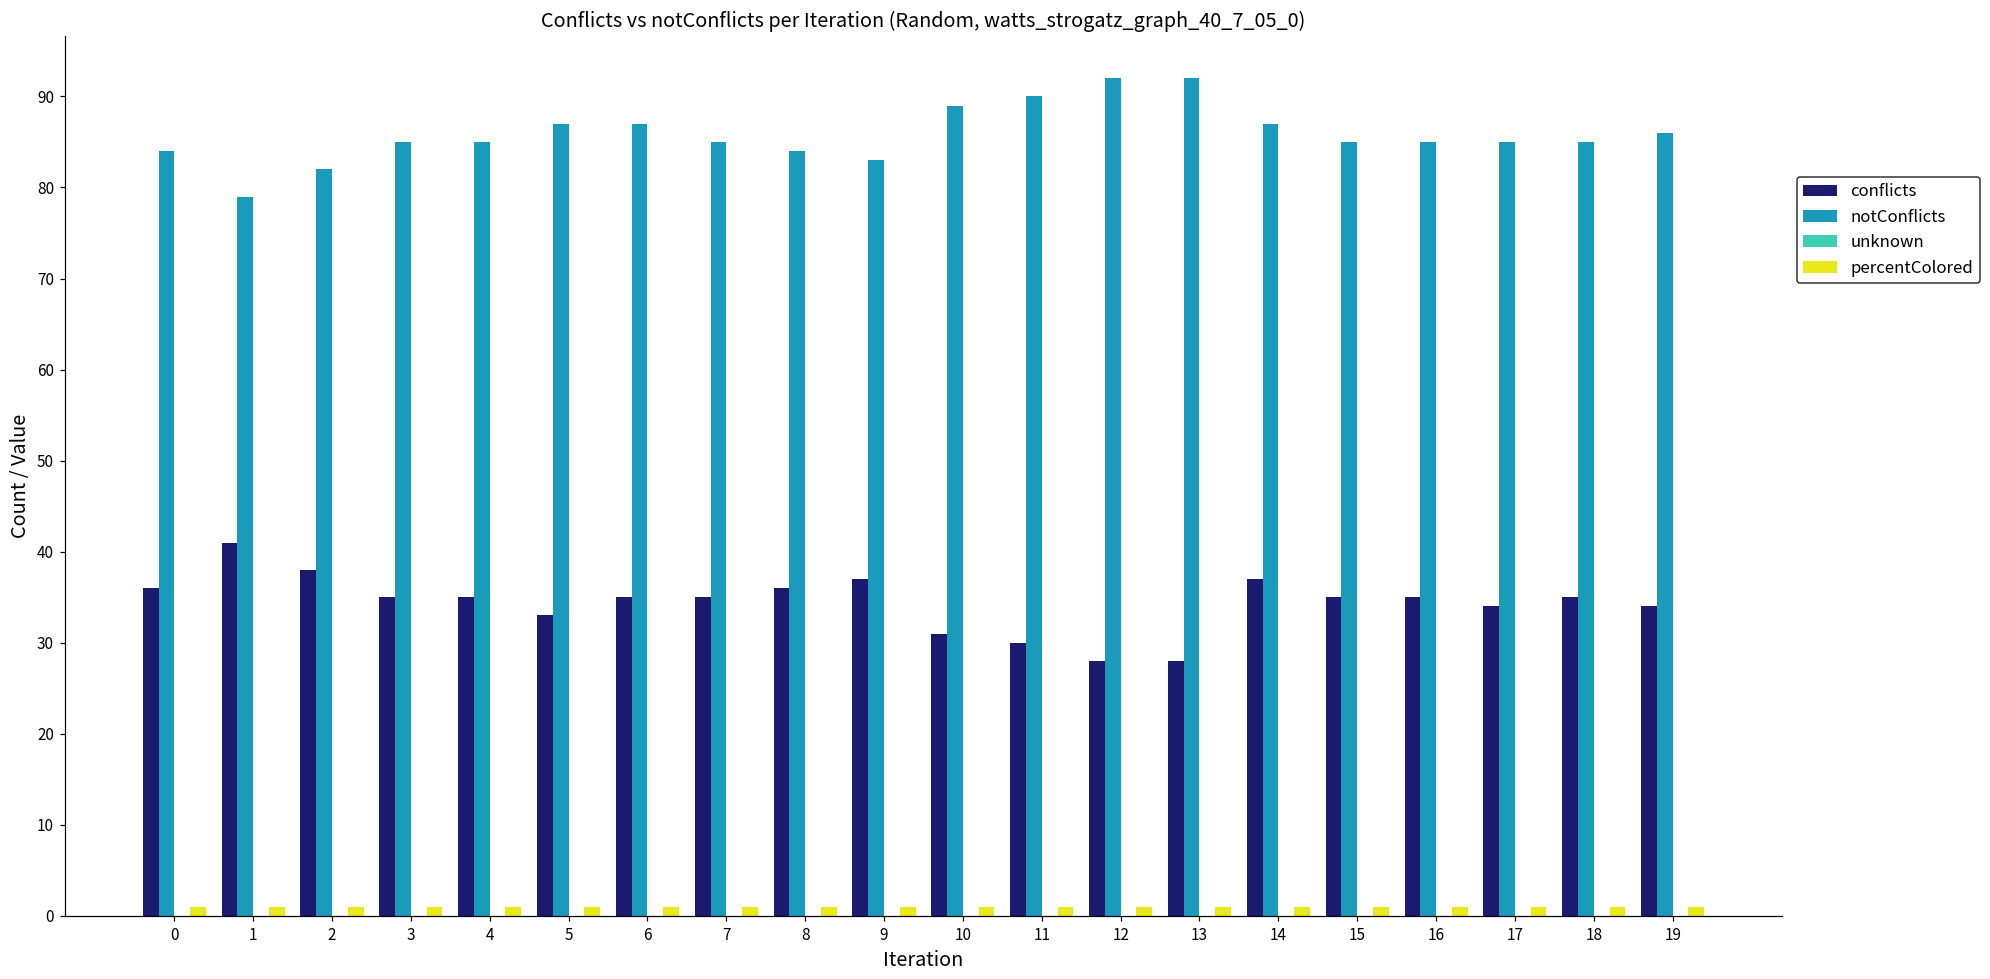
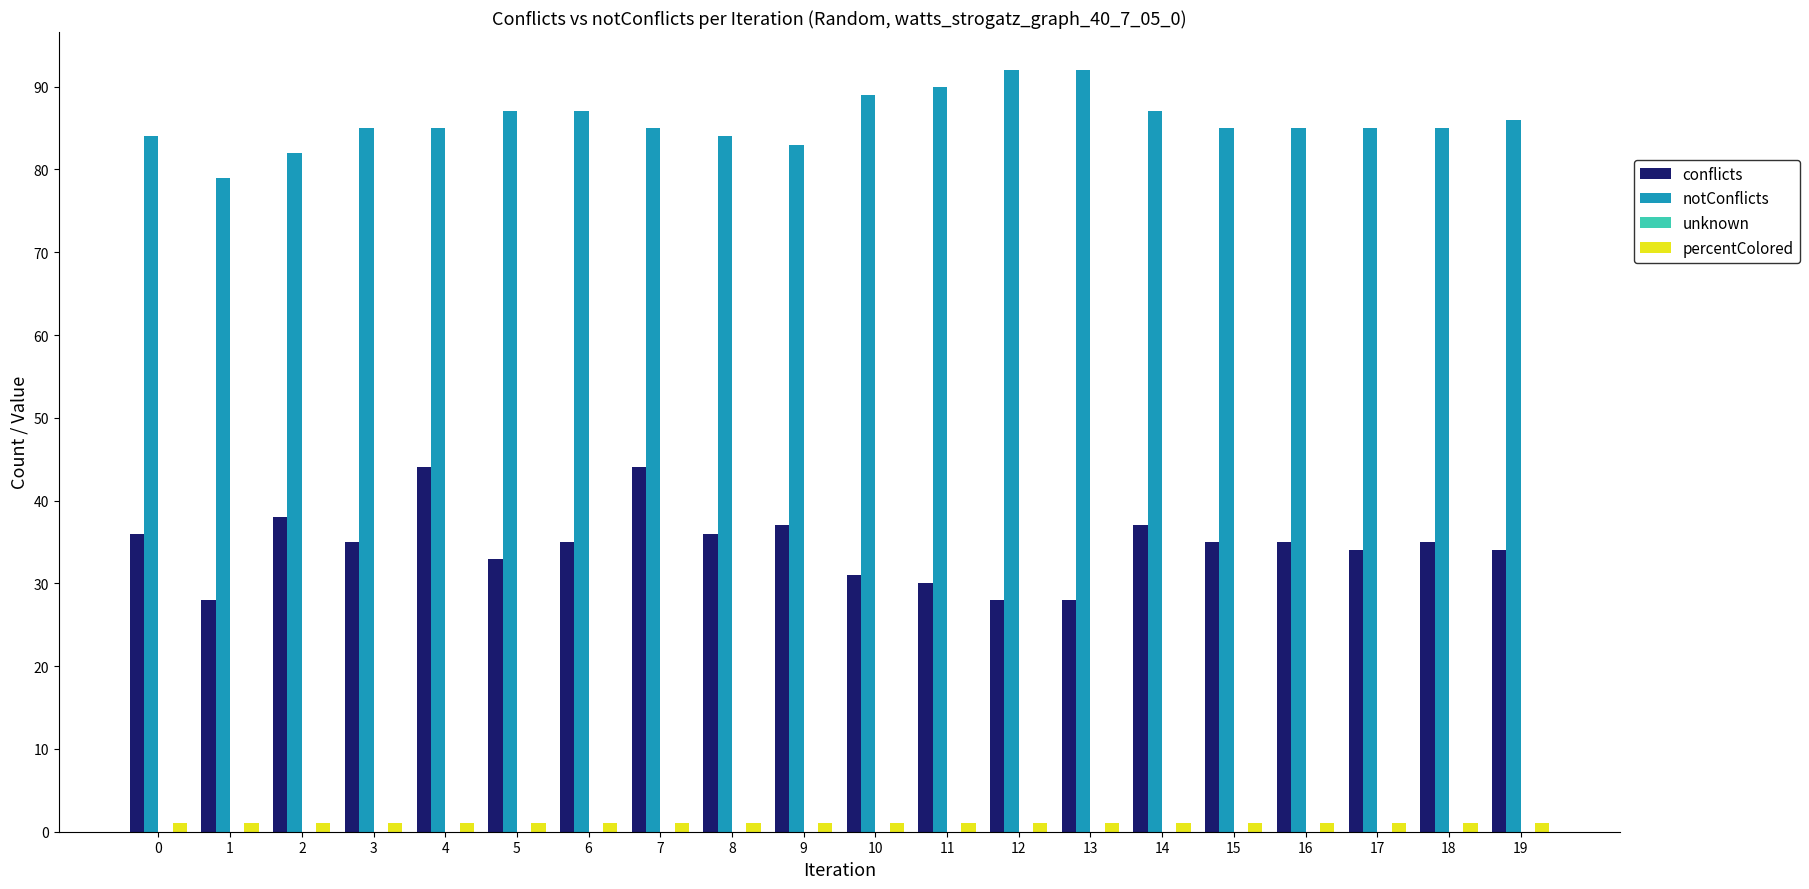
  {
    "conflicts": {
      "0": 36,
-     "1": 41,
+     "1": 28,
      "2": 38,
      "3": 35,
-     "4": 35,
+     "4": 44,
      "5": 33,
      "6": 35,
-     "7": 35,
+     "7": 44,
      "8": 36,
      "9": 37,
      "10": 31,
      "11": 30,
      "12": 28,
      "13": 28,
      "14": 37,
      "15": 35,
      "16": 35,
      "17": 34,
      "18": 35,
      "19": 34
    },
    "notConflicts": {
      "0": 84,
      "1": 79,
      "2": 82,
      "3": 85,
      "4": 85,
      "5": 87,
      "6": 87,
      "7": 85,
      "8": 84,
      "9": 83,
      "10": 89,
      "11": 90,
      "12": 92,
      "13": 92,
      "14": 87,
      "15": 85,
      "16": 85,
      "17": 85,
      "18": 85,
      "19": 86
    },
    "unknown": {
      "0": 0,
      "1": 0,
      "2": 0,
      "3": 0,
      "4": 0,
      "5": 0,
      "6": 0,
      "7": 0,
      "8": 0,
      "9": 0,
      "10": 0,
      "11": 0,
      "12": 0,
      "13": 0,
      "14": 0,
      "15": 0,
      "16": 0,
      "17": 0,
      "18": 0,
      "19": 0
    },
    "percentColored": {
      "0": 1,
      "1": 1,
      "2": 1,
      "3": 1,
      "4": 1,
      "5": 1,
      "6": 1,
      "7": 1,
      "8": 1,
      "9": 1,
      "10": 1,
      "11": 1,
      "12": 1,
      "13": 1,
      "14": 1,
      "15": 1,
      "16": 1,
      "17": 1,
      "18": 1,
      "19": 1
    }
  }
